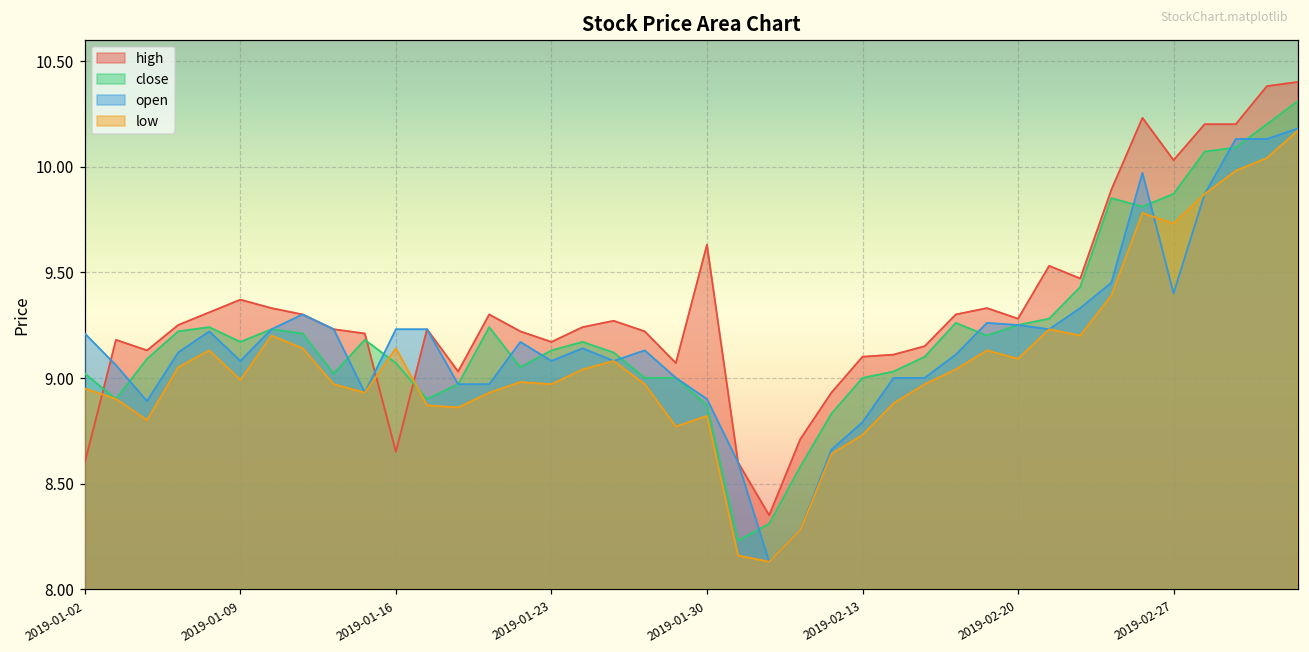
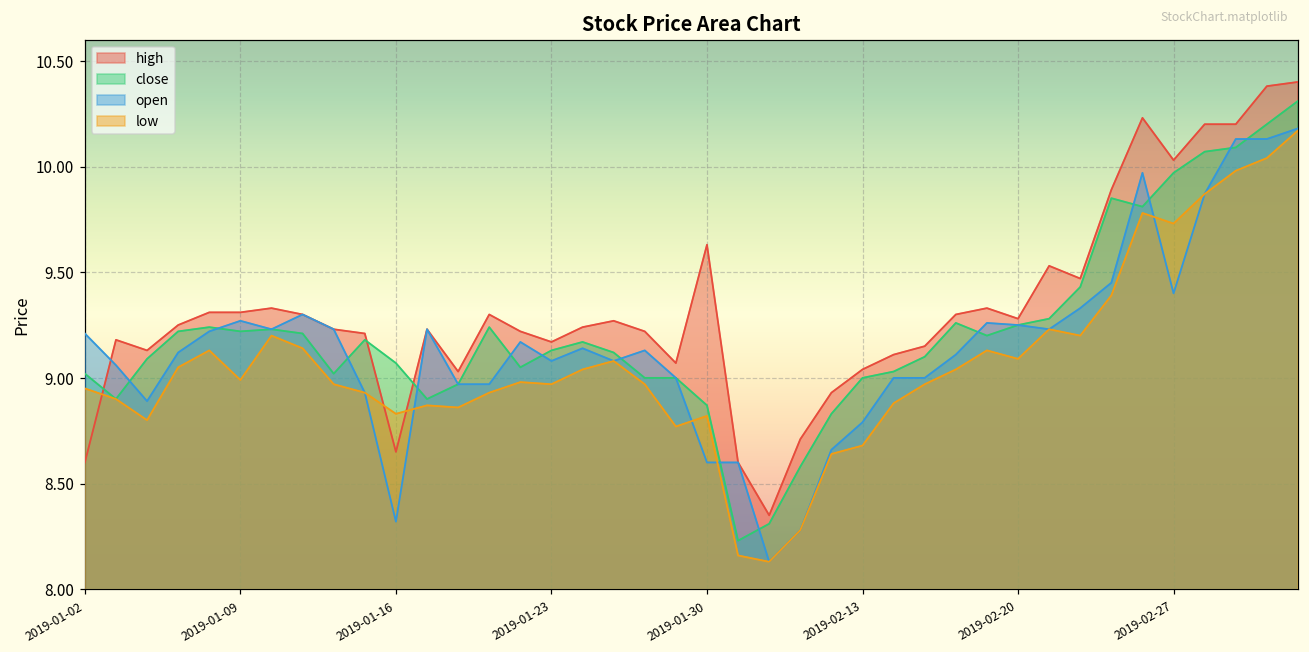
  {
    "high": {
      "2019-01-02": 8.60,
-     "2019-01-09": 9.37,
+     "2019-01-09": 9.31,
      "2019-01-16": 8.65,
      "2019-01-23": 9.17,
      "2019-01-30": 9.63,
-     "2019-02-13": 9.10,
+     "2019-02-13": 9.04,
      "2019-02-20": 9.28,
      "2019-02-27": 10.03
    },
    "close": {
      "2019-01-02": 9.02,
-     "2019-01-09": 9.17,
+     "2019-01-09": 9.22,
      "2019-01-16": 9.07,
      "2019-01-23": 9.13,
      "2019-01-30": 8.87,
      "2019-02-13": 9.00,
-     "2019-02-27": 9.87
+     "2019-02-27": 9.97
    },
    "open": {
      "2019-01-02": 9.21,
-     "2019-01-09": 9.08,
-     "2019-01-16": 9.23,
+     "2019-01-09": 9.27,
+     "2019-01-16": 8.32,
      "2019-01-23": 9.08,
-     "2019-01-30": 8.9,
+     "2019-01-30": 8.6,
      "2019-02-13": 8.79,
      "2019-02-27": 9.40
    },
    "low": {
      "2019-01-02": 8.95,
      "2019-01-09": 8.99,
-     "2019-01-16": 9.14,
+     "2019-01-16": 8.83,
      "2019-01-23": 8.97,
      "2019-01-30": 8.82,
-     "2019-02-13": 8.73,
+     "2019-02-13": 8.68,
      "2019-02-20": 9.09,
      "2019-02-27": 9.73
    }
  }
